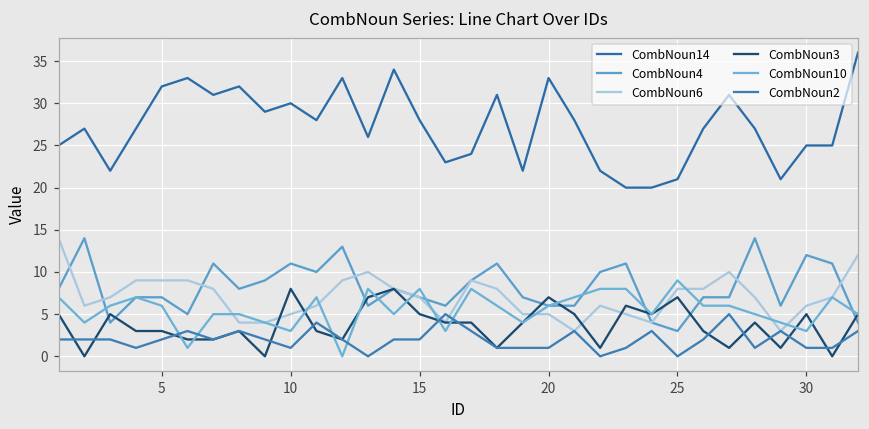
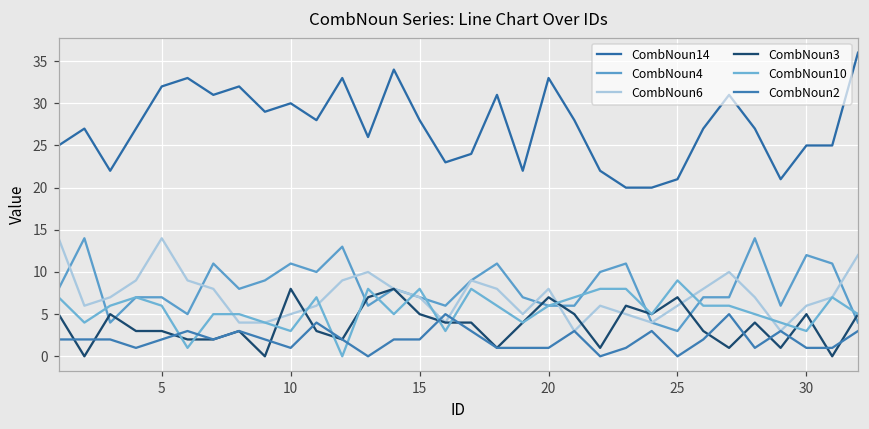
  {
    "CombNoun6": {
-     "5": 9,
+     "5": 14,
      "10": 5,
-     "20": 5,
-     "25": 8,
+     "20": 8,
+     "25": 6,
      "30": 6
    },
    "CombNoun3": {
      "5": 3,
      "10": 8,
      "15": 5,
      "20": 7,
      "25": 7,
      "30": 5
    }
  }
